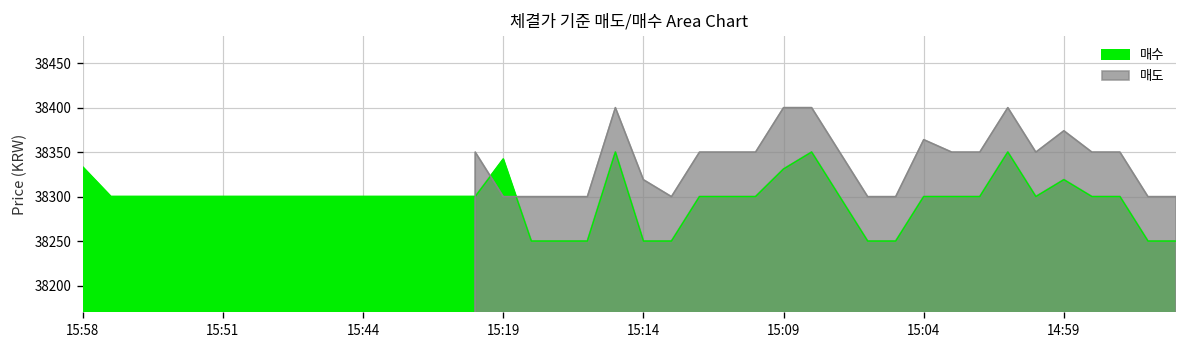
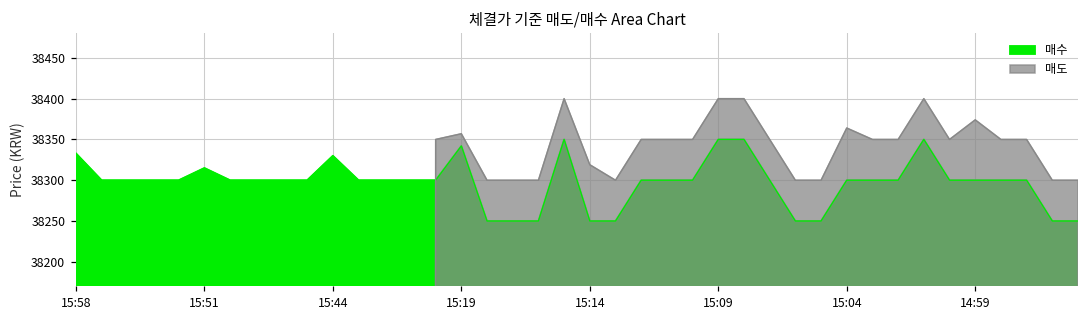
  {
    "매수": {
      "15:58": 38330,
-     "15:51": 38300,
-     "15:44": 38300,
+     "15:51": 38320,
+     "15:44": 38330,
      "15:19": 38340,
      "15:14": 38250,
-     "15:09": 38330,
+     "15:09": 38350,
      "15:04": 38300,
-     "14:59": 38320
+     "14:59": 38300
    },
    "매도": {
-     "15:19": 38300,
+     "15:19": 38360,
      "15:14": 38320,
      "15:09": 38400,
      "15:04": 38360,
      "14:59": 38370
    }
  }
